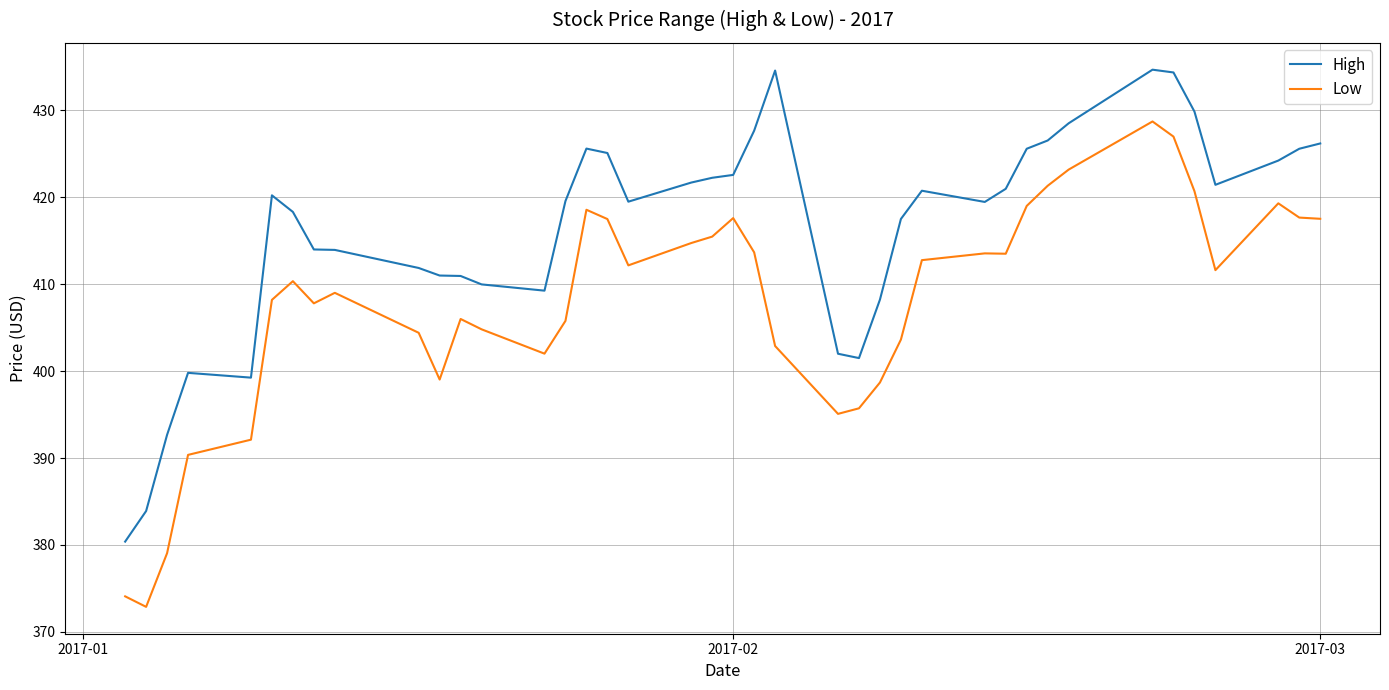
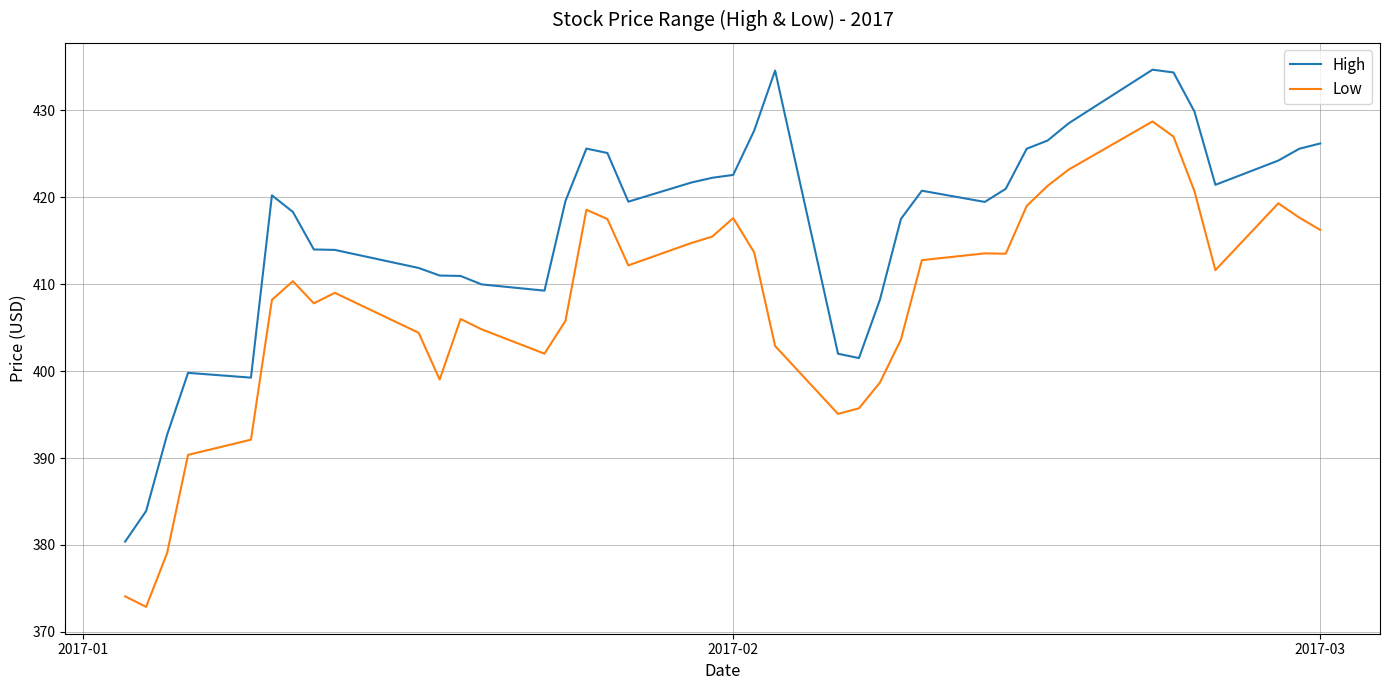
  {
    "High": {
      "2017-02": 423,
      "2017-03": 426
    },
    "Low": {
      "2017-02": 418,
-     "2017-03": 418
+     "2017-03": 416
    }
  }
